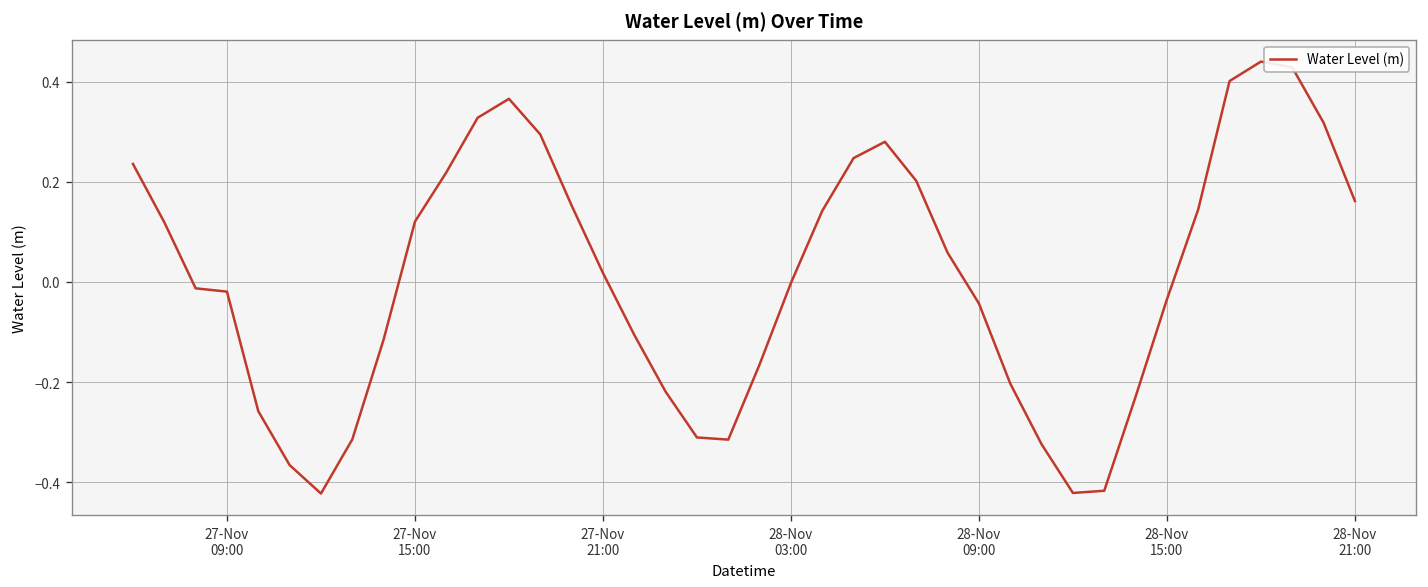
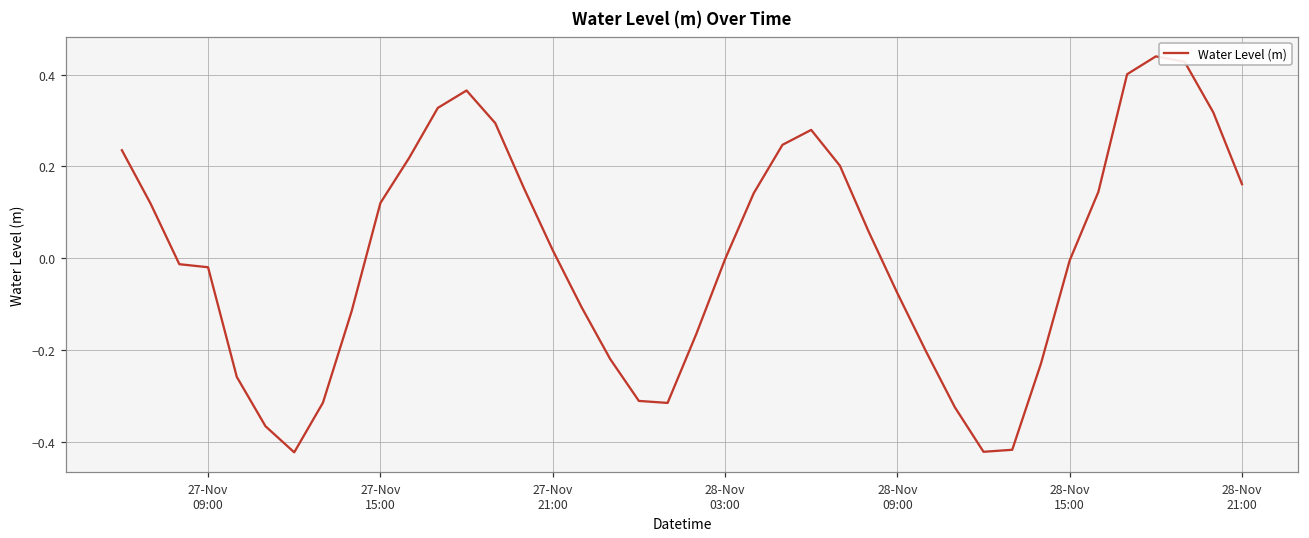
  {
    "27-Nov 09:00": -0.02,
    "27-Nov 15:00": 0.12,
    "27-Nov 21:00": 0.02,
    "28-Nov 03:00": 0.00,
-   "28-Nov 09:00": -0.04,
-   "28-Nov 15:00": -0.04,
+   "28-Nov 09:00": -0.08,
+   "28-Nov 15:00": 0.00,
    "28-Nov 21:00": 0.16
  }
